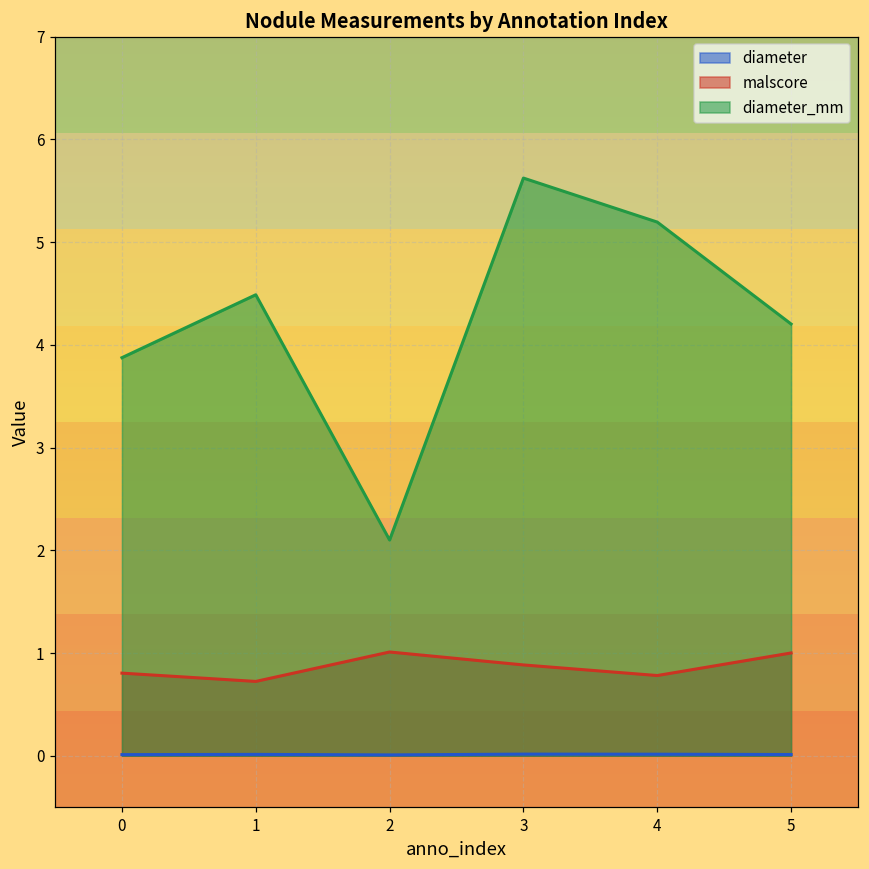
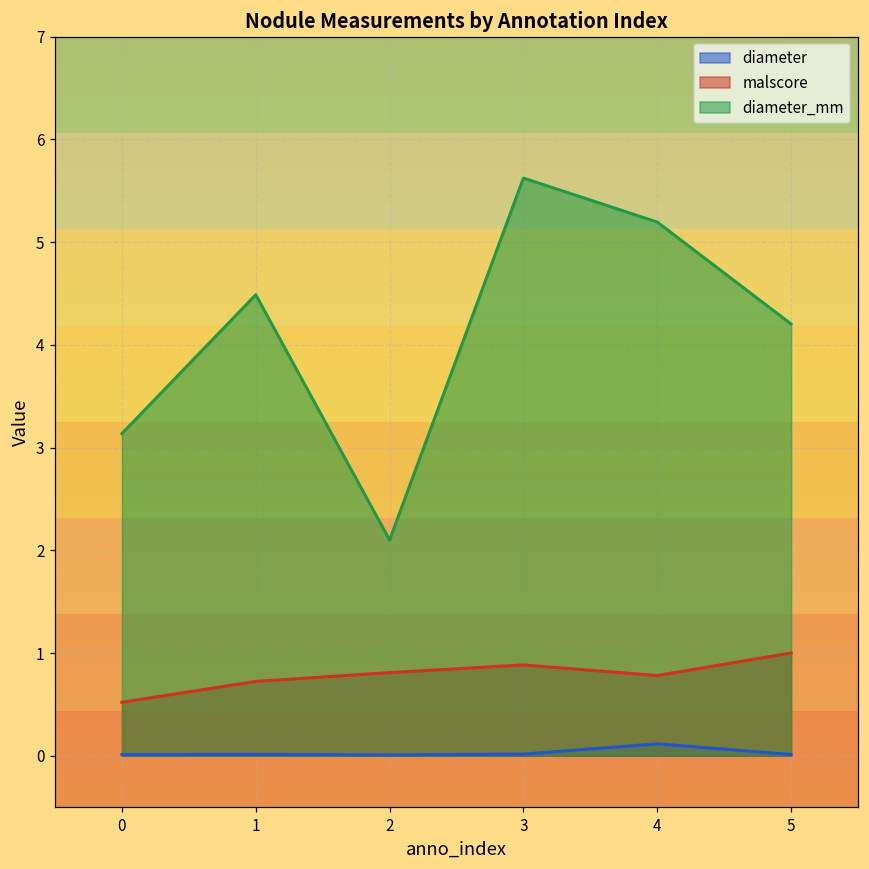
  {
    "diameter": {
      "0": 0.0,
      "1": 0.0,
      "2": 0.0,
      "3": 0.0,
-     "4": 0.0,
+     "4": 0.1,
      "5": 0.0
    },
    "malscore": {
-     "0": 0.8,
+     "0": 0.5,
      "1": 0.7,
-     "2": 1.0,
+     "2": 0.8,
      "3": 0.9,
      "4": 0.8,
      "5": 1.0
    },
    "diameter_mm": {
-     "0": 3.9,
+     "0": 3.1,
      "1": 4.5,
      "2": 2.1,
      "3": 5.6,
      "4": 5.2,
      "5": 4.2
    }
  }
